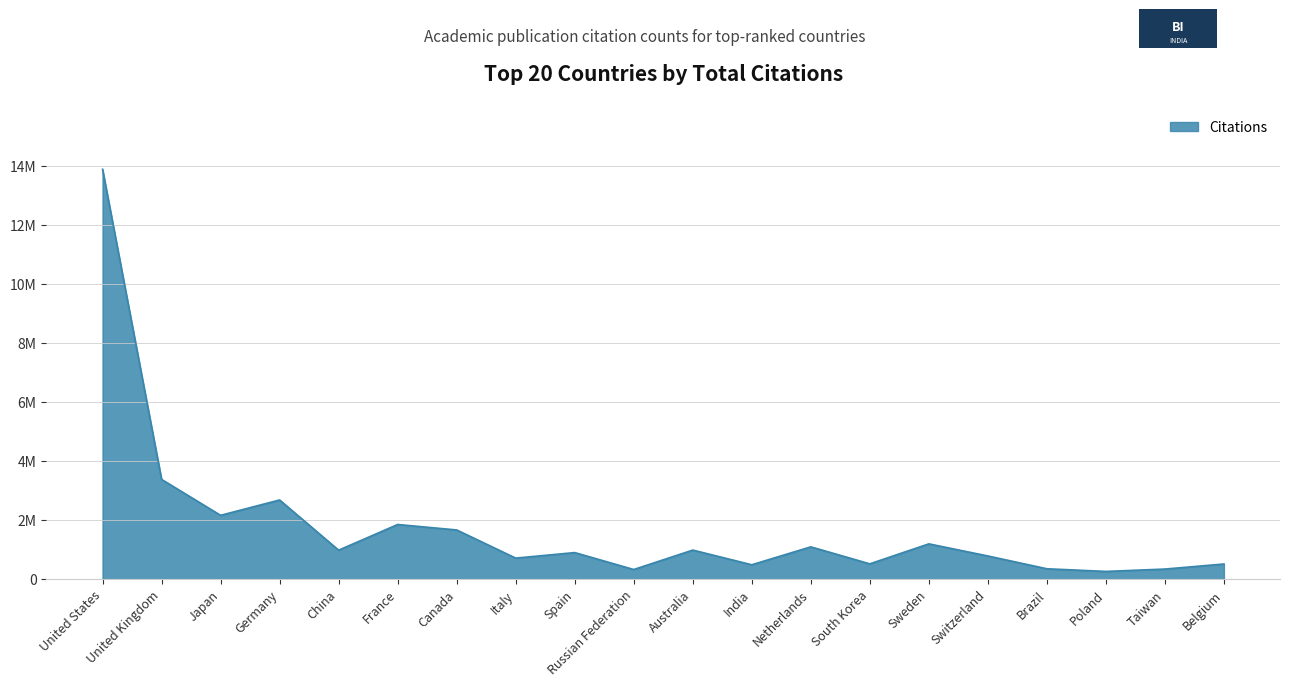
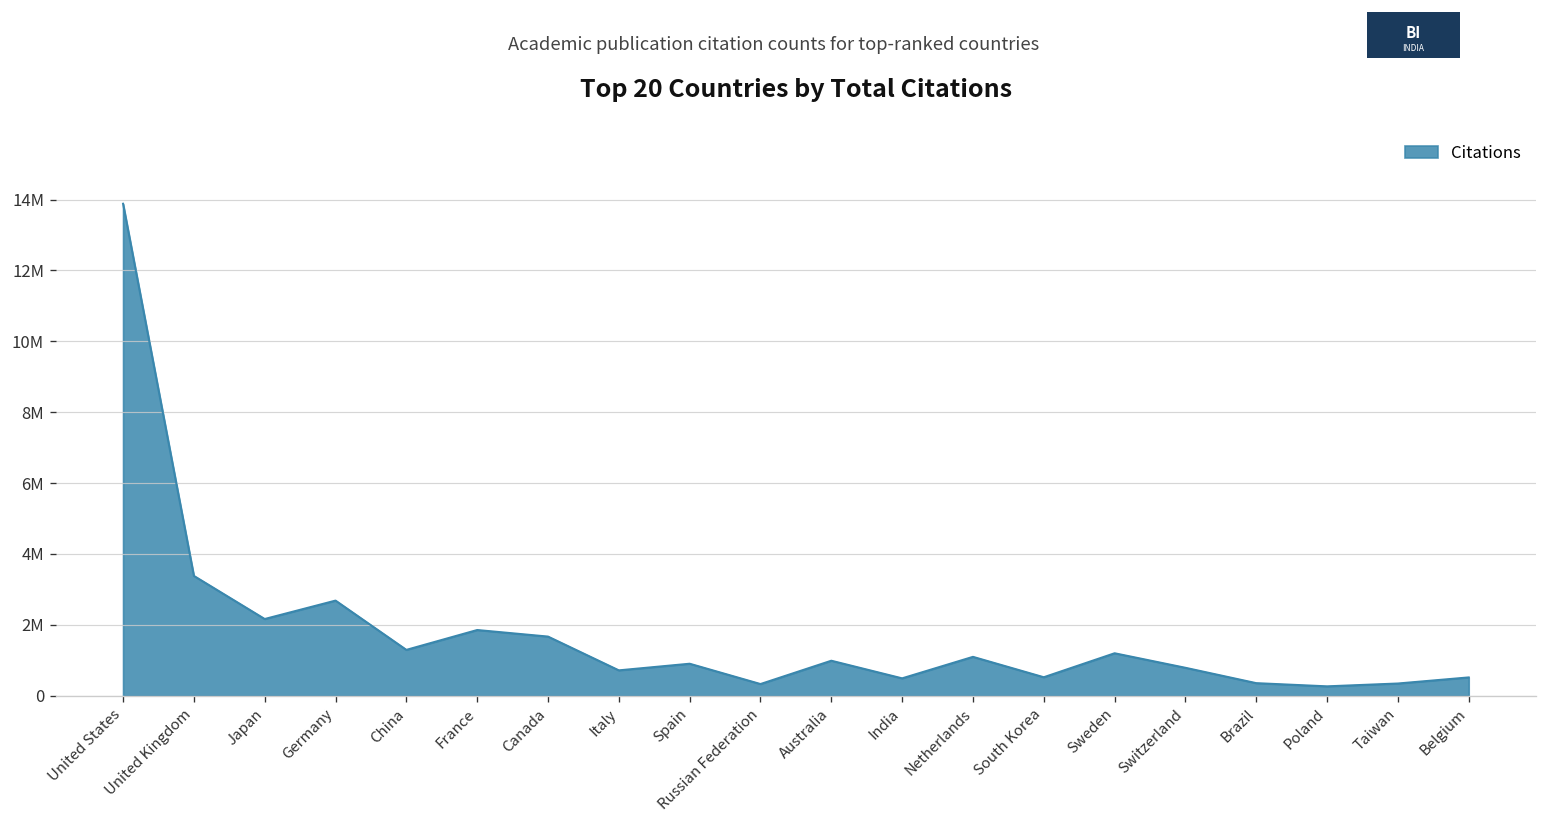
  {
    "United States": 13900000,
    "United Kingdom": 3400000,
    "Japan": 2200000,
    "Germany": 2700000,
-   "China": 1000000,
+   "China": 1300000,
    "France": 1900000,
    "Canada": 1700000,
    "Italy": 700000,
    "Spain": 900000,
    "Russian Federation": 300000,
    "Australia": 1000000,
    "India": 500000,
    "Netherlands": 1100000,
    "South Korea": 500000,
    "Sweden": 1200000,
    "Switzerland": 800000,
    "Brazil": 400000,
    "Poland": 300000,
    "Taiwan": 300000,
    "Belgium": 500000
  }
